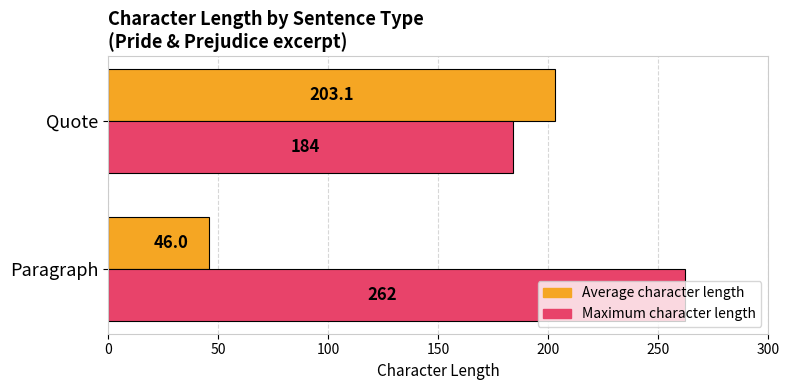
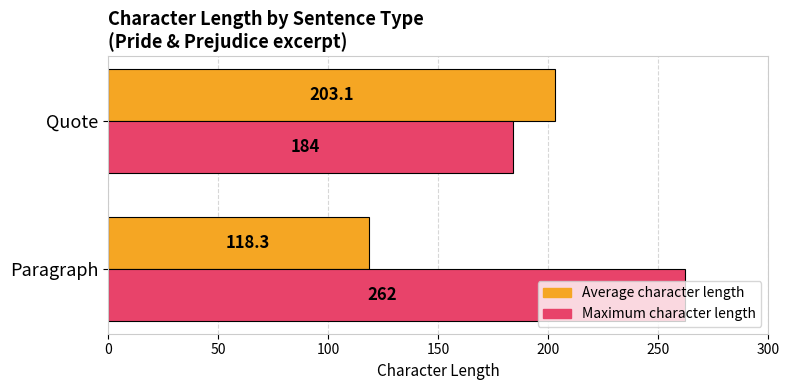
  {
    "Average character length": {
      "Quote": 203.1,
-     "Paragraph": 46.0
+     "Paragraph": 118.3
    },
    "Maximum character length": {
      "Quote": 184
    }
  }
